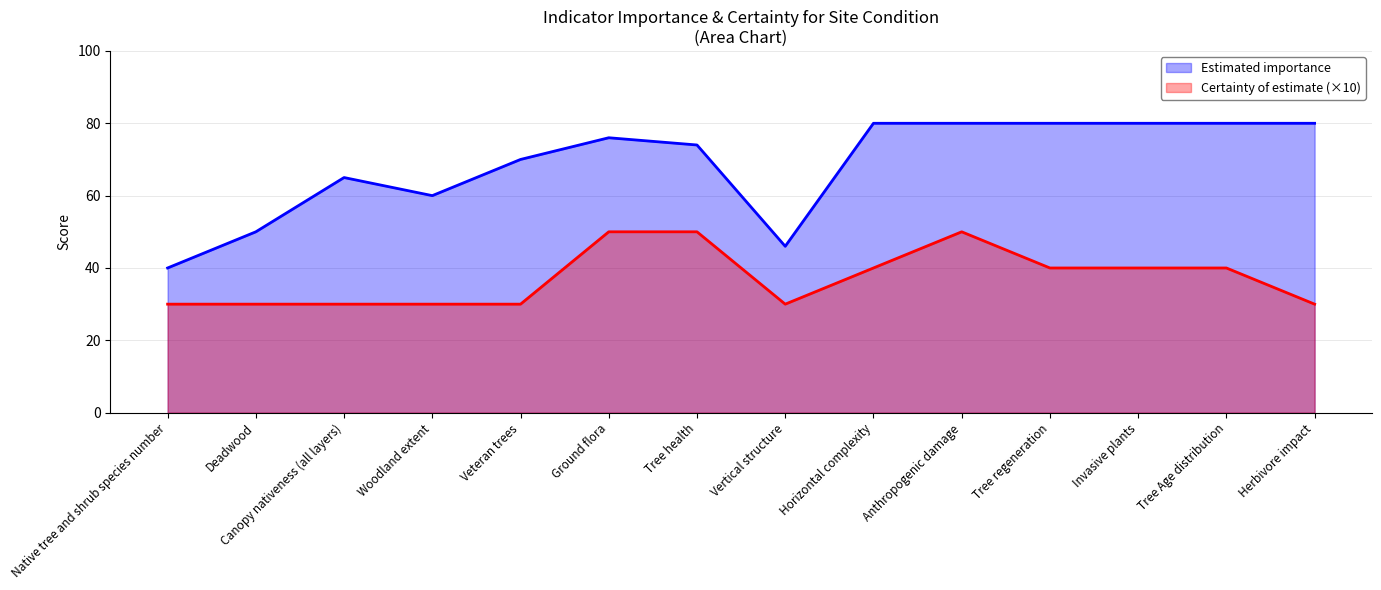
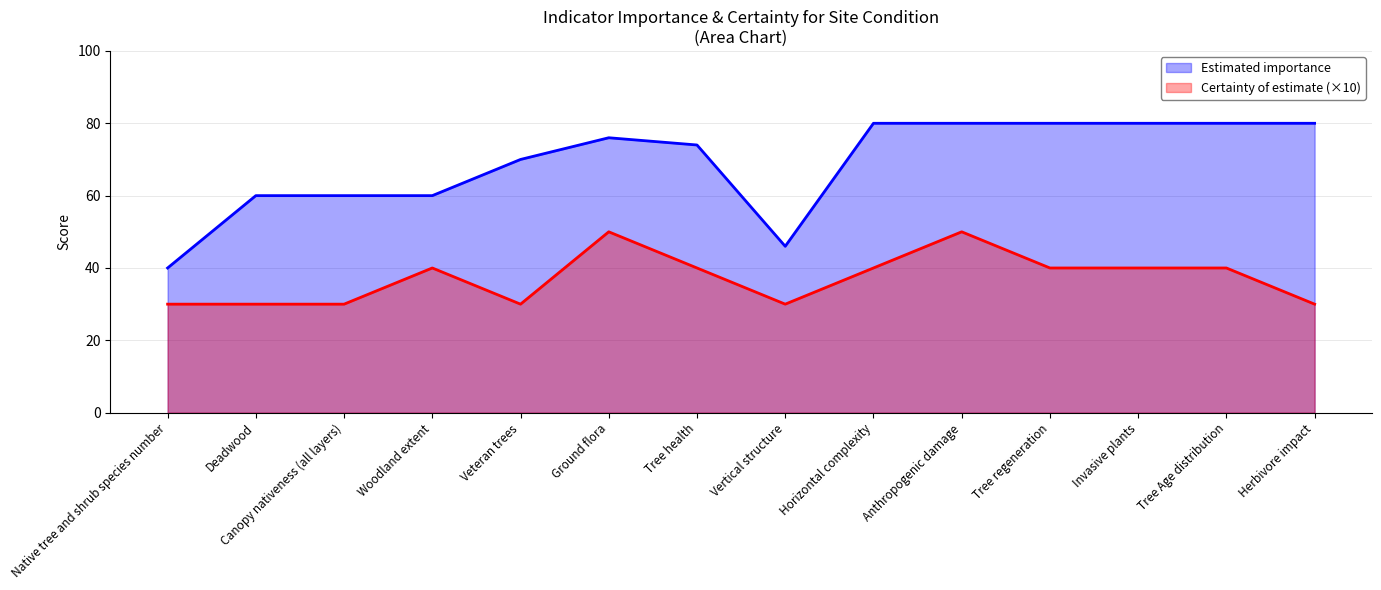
  {
    "Estimated importance": {
      "Native tree and shrub species number": 40,
-     "Deadwood": 50,
-     "Canopy nativeness (all layers)": 65,
+     "Deadwood": 60,
+     "Canopy nativeness (all layers)": 60,
      "Woodland extent": 60,
      "Veteran trees": 70,
      "Ground flora": 76,
      "Tree health": 74,
      "Vertical structure": 46,
      "Horizontal complexity": 80,
      "Anthropogenic damage": 80,
      "Tree regeneration": 80,
      "Invasive plants": 80,
      "Tree Age distribution": 80,
      "Herbivore impact": 80
    },
    "Certainty of estimate (×10)": {
      "Native tree and shrub species number": 30,
      "Deadwood": 30,
      "Canopy nativeness (all layers)": 30,
-     "Woodland extent": 30,
+     "Woodland extent": 40,
      "Veteran trees": 30,
      "Ground flora": 50,
-     "Tree health": 50,
+     "Tree health": 40,
      "Vertical structure": 30,
      "Horizontal complexity": 40,
      "Anthropogenic damage": 50,
      "Tree regeneration": 40,
      "Invasive plants": 40,
      "Tree Age distribution": 40,
      "Herbivore impact": 30
    }
  }
